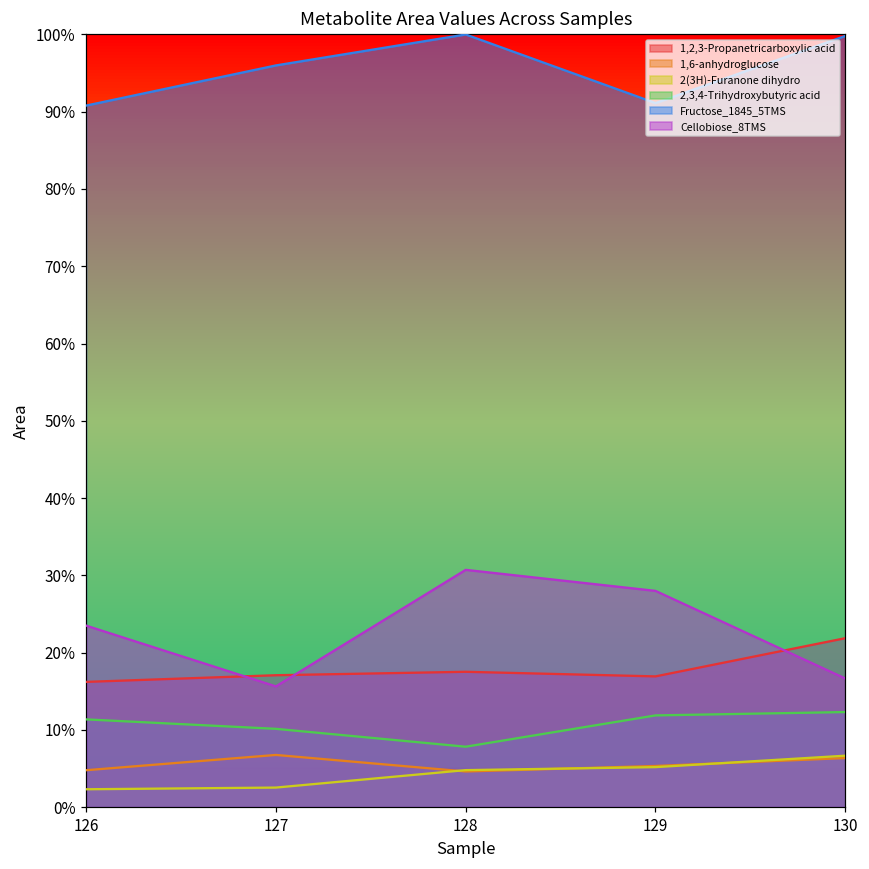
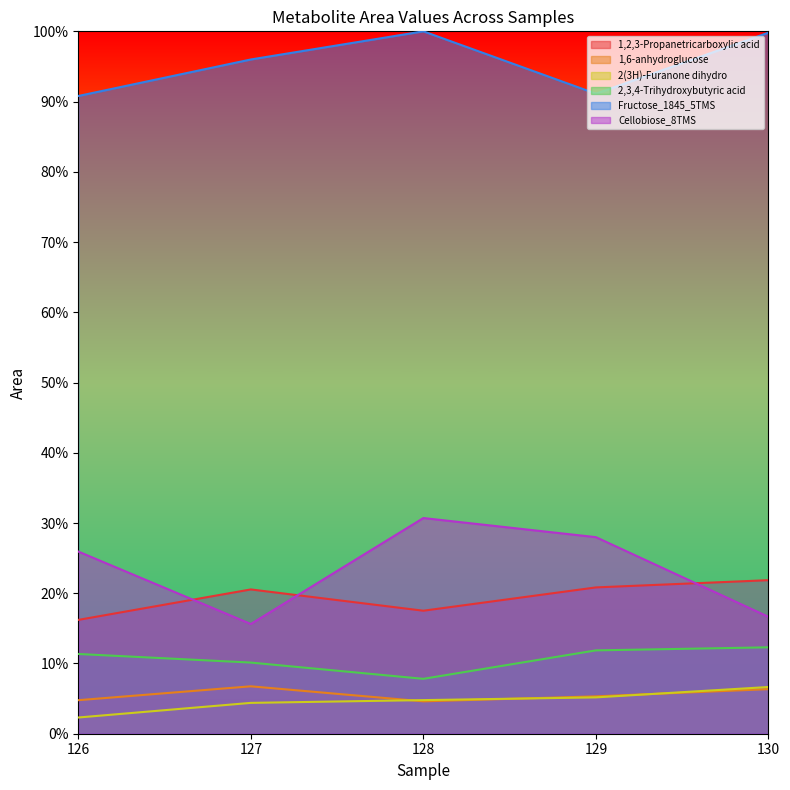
  {
    "1,2,3-Propanetricarboxylic acid": {
      "126": "16%",
-     "127": "17%",
+     "127": "21%",
      "128": "18%",
-     "129": "17%",
+     "129": "21%",
      "130": "22%"
    },
    "1,6-anhydroglucose": {
      "126": "5%",
      "127": "7%"
    },
    "2(3H)-Furanone dihydro": {
      "126": "2%",
-     "127": "3%"
+     "127": "4%"
    },
    "2,3,4-Trihydroxybutyric acid": {
      "126": "11%",
      "127": "10%",
      "128": "8%",
      "129": "12%",
      "130": "12%"
    },
    "Fructose_1845_5TMS": {
      "126": "91%",
      "127": "96%",
      "128": "100%",
      "130": "100%"
    },
    "Cellobiose_8TMS": {
-     "126": "23%",
+     "126": "26%",
      "127": "16%",
      "128": "31%",
      "129": "28%",
      "130": "17%"
    }
  }
